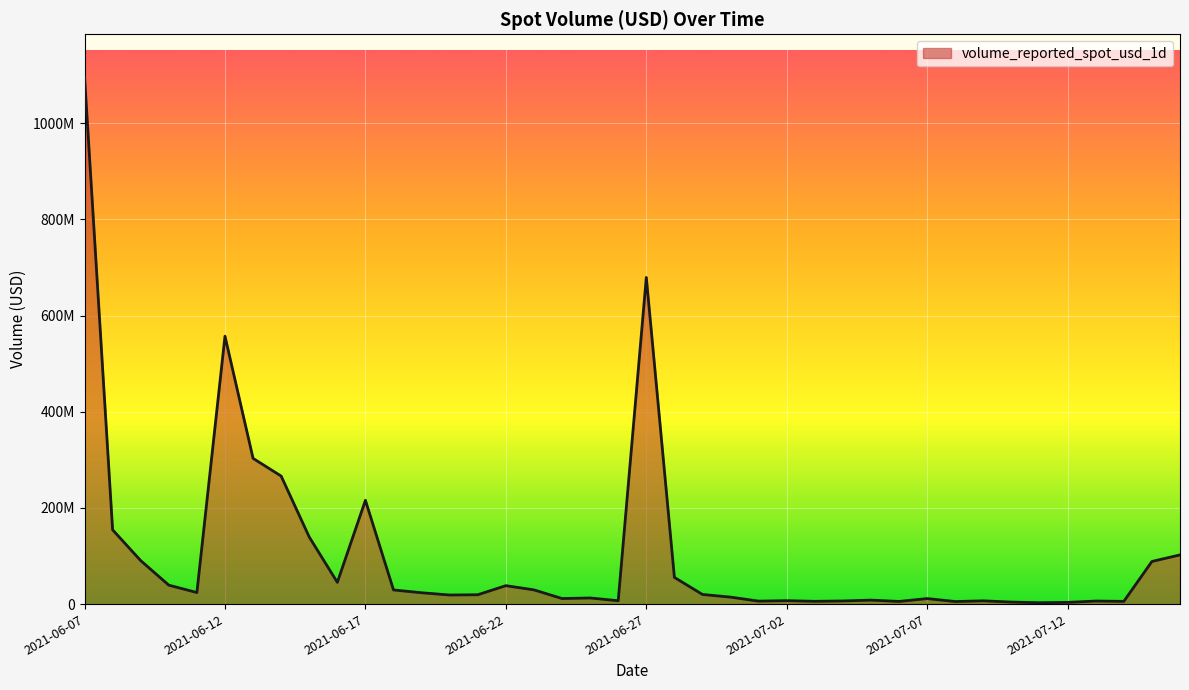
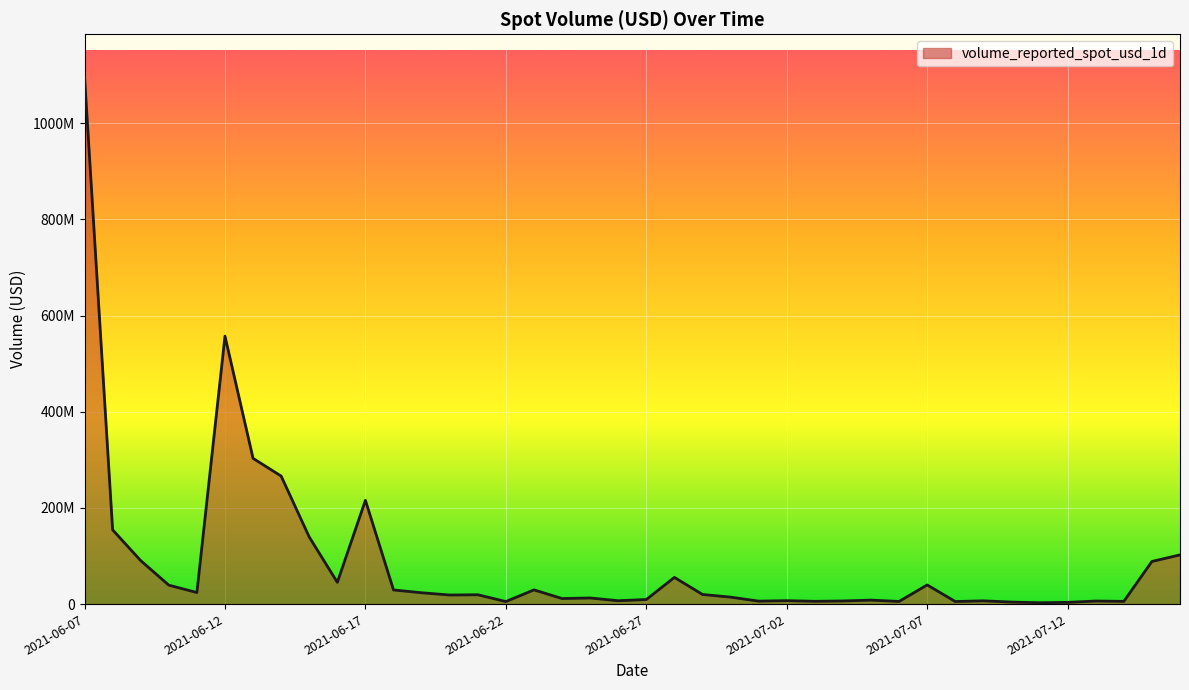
  {
    "2021-06-07": 1100000000,
    "2021-06-12": 560000000,
    "2021-06-17": 220000000,
-   "2021-06-22": 40000000,
-   "2021-06-27": 680000000,
+   "2021-06-22": 10000000,
+   "2021-06-27": 10000000,
    "2021-07-02": 10000000,
-   "2021-07-07": 10000000,
+   "2021-07-07": 40000000,
    "2021-07-12": 0
  }
